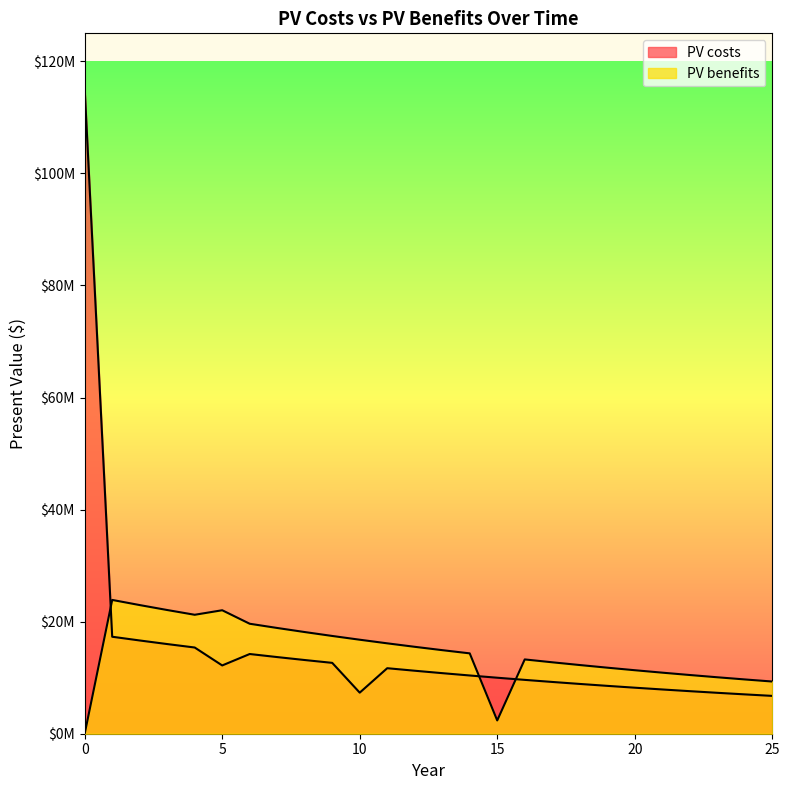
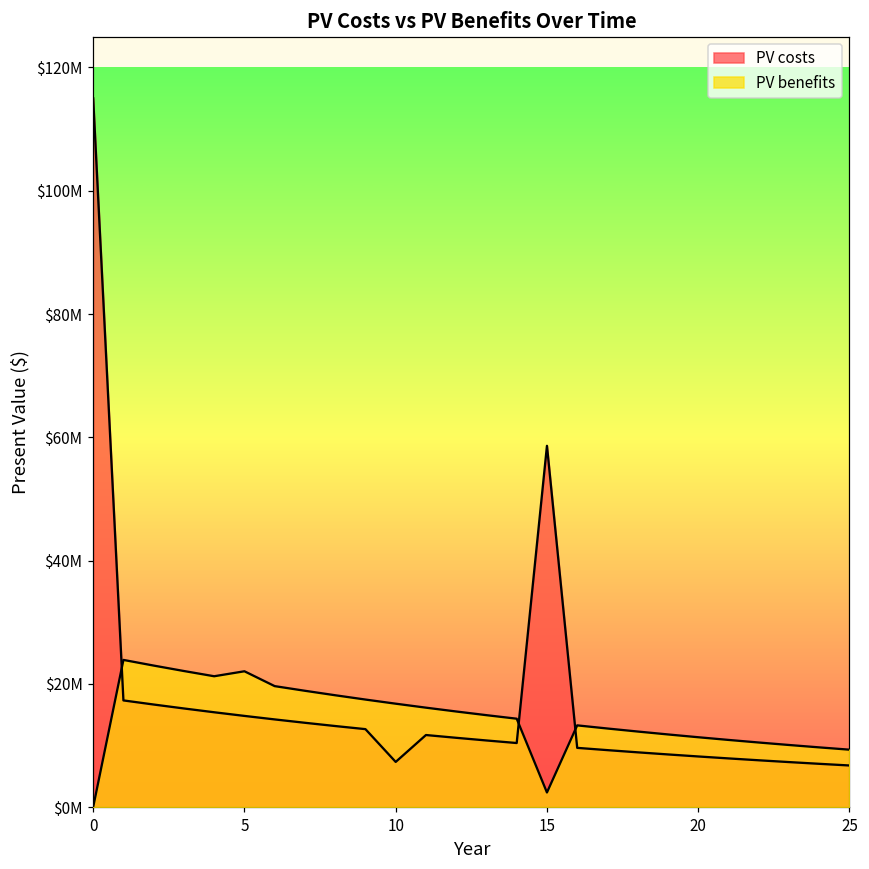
  {
    "PV costs": {
      "0": "$115000000",
-     "5": "$12000000",
+     "5": "$15000000",
      "10": "$7000000",
-     "15": "$10000000",
+     "15": "$59000000",
      "20": "$8000000",
      "25": "$7000000"
    },
    "PV benefits": {
      "0": "$0",
      "5": "$22000000",
      "10": "$17000000",
      "15": "$2000000",
      "20": "$11000000",
      "25": "$9000000"
    }
  }
